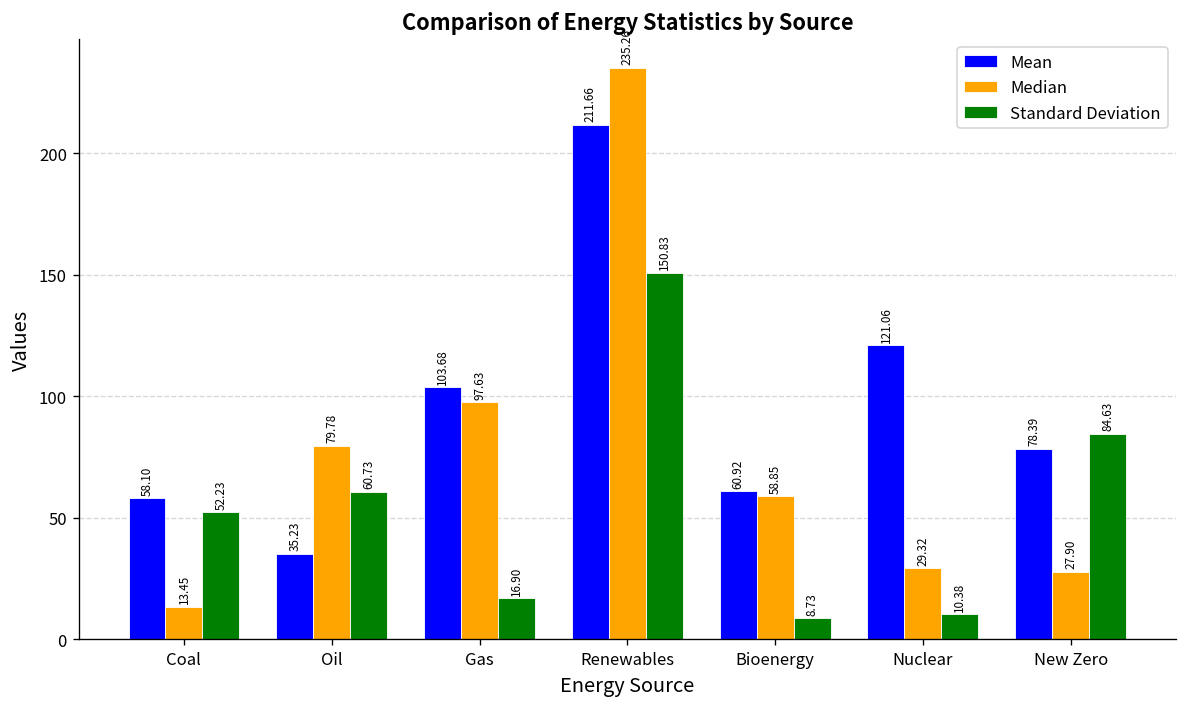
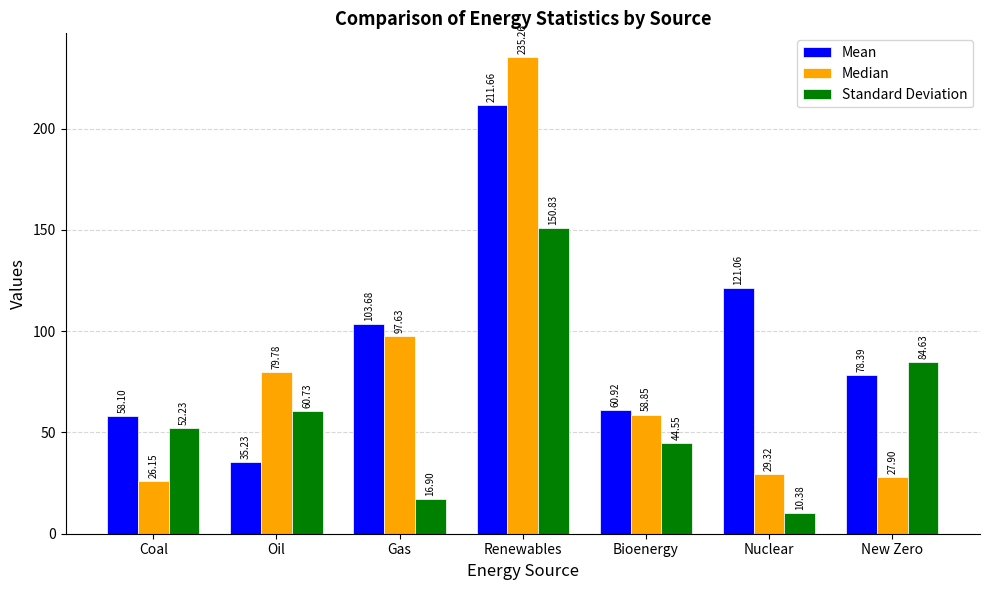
  {
    "Mean": {
      "Coal": 58.10,
      "Oil": 35.23,
      "Gas": 103.68,
      "Renewables": 211.66,
      "Bioenergy": 60.92,
      "Nuclear": 121.06,
      "New Zero": 78.39
    },
    "Median": {
-     "Coal": 13.45,
+     "Coal": 26.15,
      "Oil": 79.78,
      "Gas": 97.63,
      "Renewables": 235.26,
      "Bioenergy": 58.85,
      "Nuclear": 29.32,
      "New Zero": 27.90
    },
    "Standard Deviation": {
      "Coal": 52.23,
      "Oil": 60.73,
      "Gas": 16.90,
      "Renewables": 150.83,
-     "Bioenergy": 8.73,
+     "Bioenergy": 44.55,
      "Nuclear": 10.38,
      "New Zero": 84.63
    }
  }
